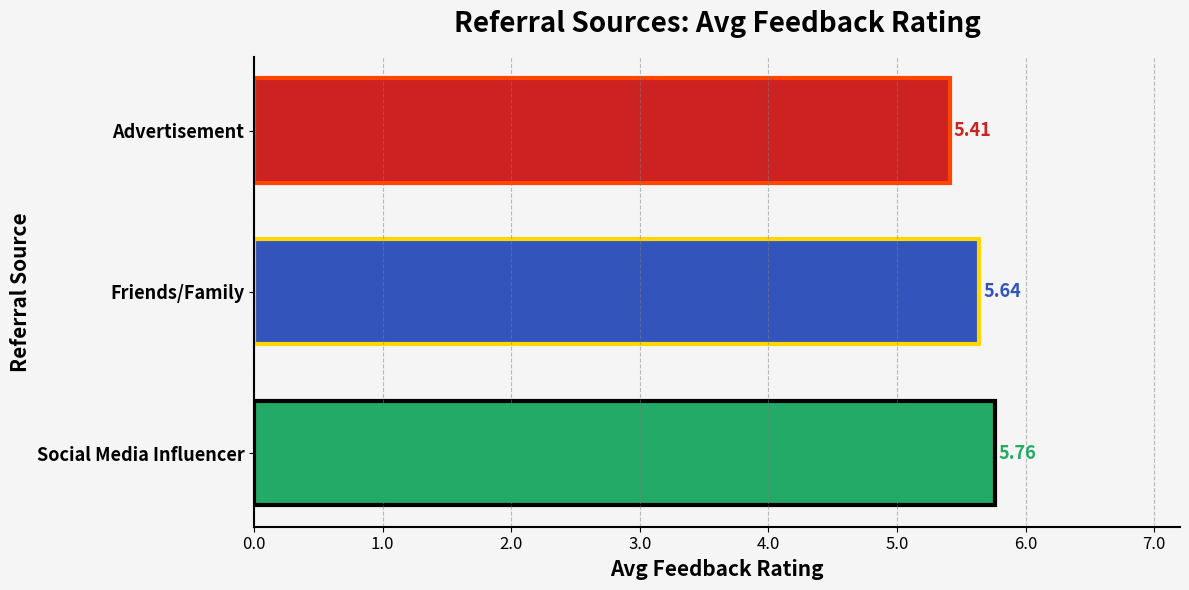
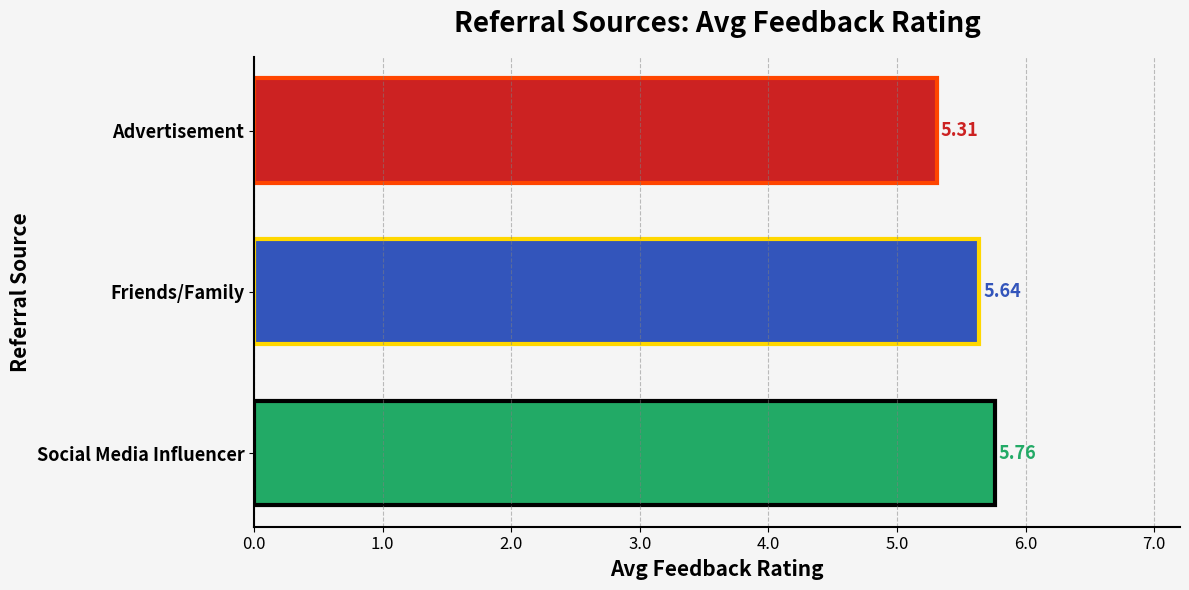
  {
-   "Advertisement": 5.41,
+   "Advertisement": 5.31,
    "Friends/Family": 5.64,
    "Social Media Influencer": 5.76
  }
